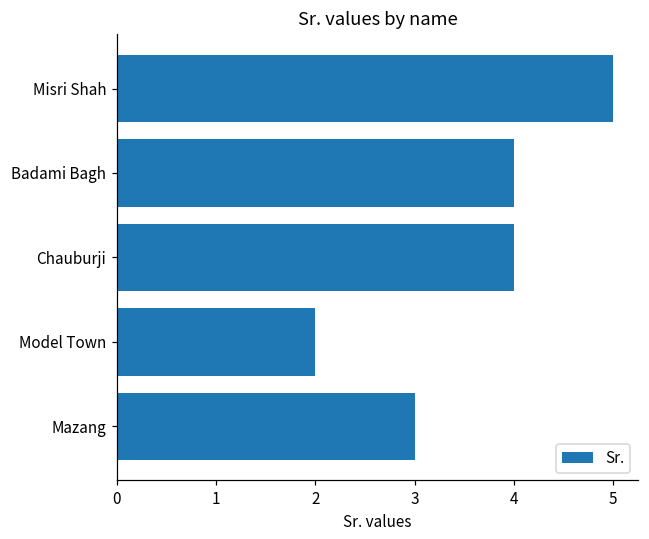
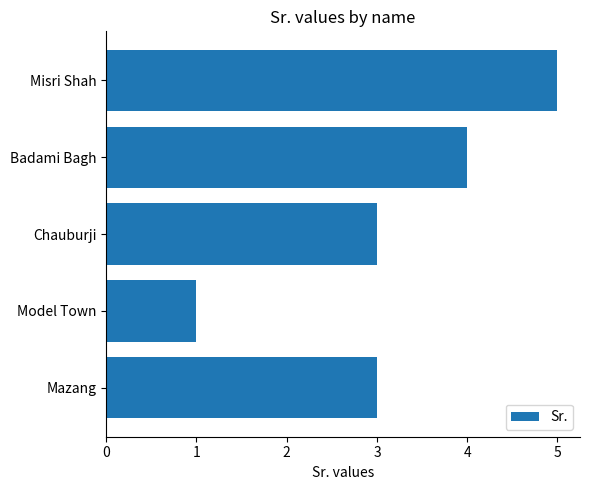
  {
    "Misri Shah": 5,
    "Badami Bagh": 4,
-   "Chauburji": 4,
-   "Model Town": 2,
+   "Chauburji": 3,
+   "Model Town": 1,
    "Mazang": 3
  }
